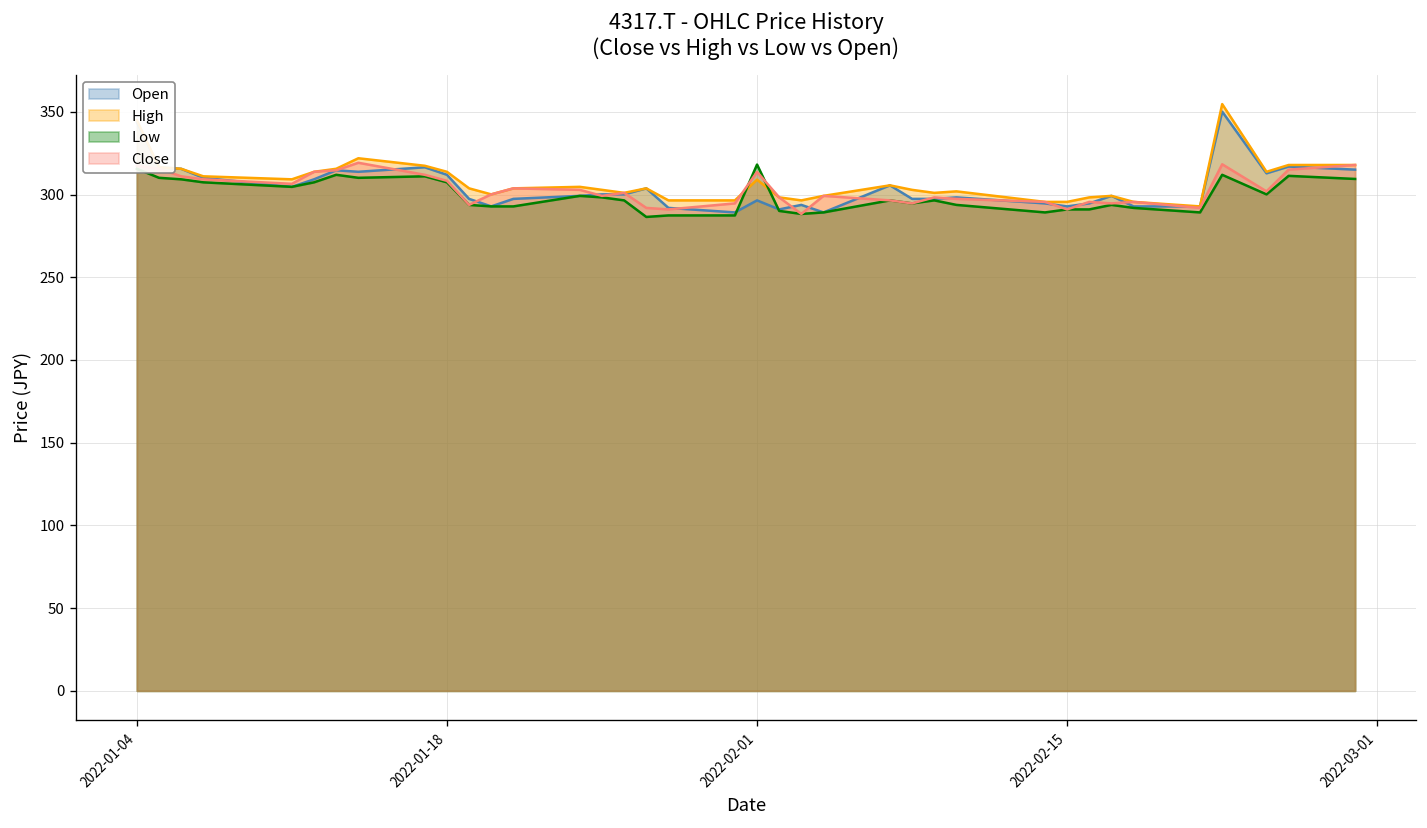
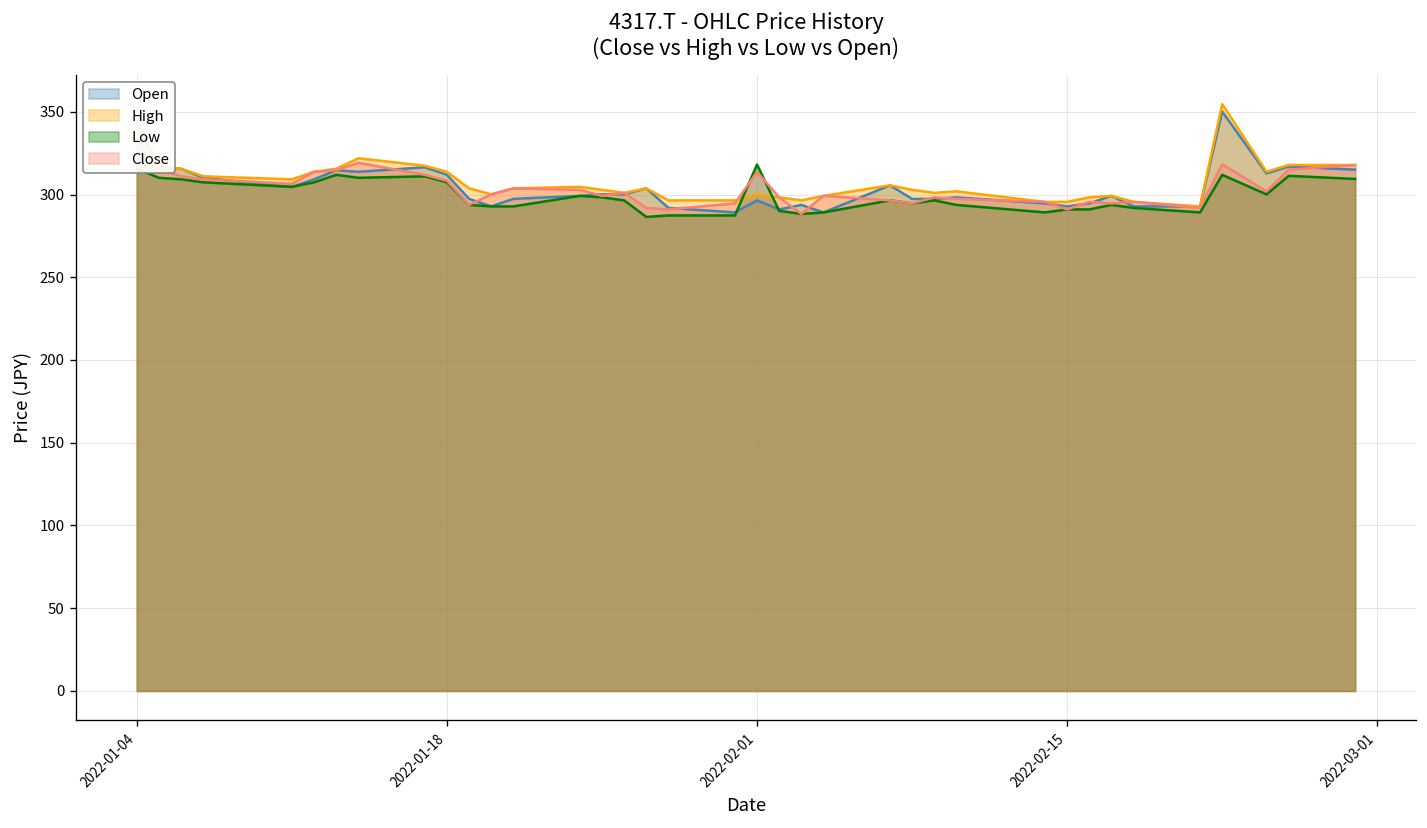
  {
    "Open": {
      "2022-02-01": 296
    },
    "High": {
-     "2022-02-01": 309,
+     "2022-02-01": 300,
      "2022-02-15": 296
    },
    "Low": {
      "2022-02-01": 318
    },
    "Close": {
      "2022-02-01": 314
    }
  }
